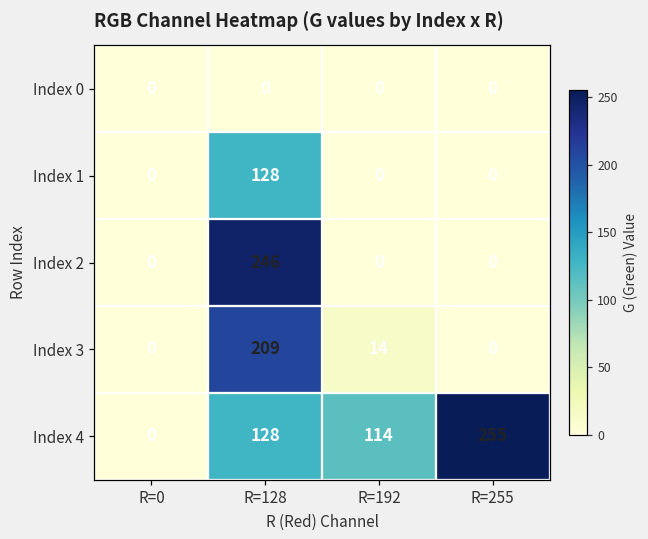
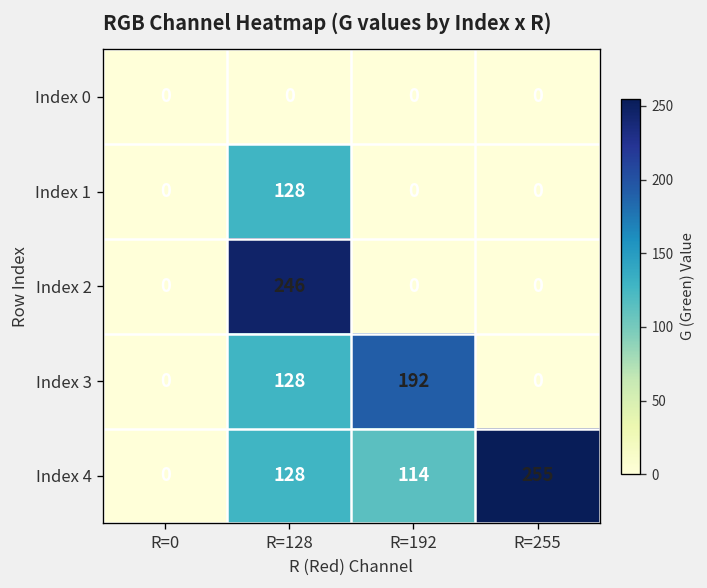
  {
    "Index 1": {
      "R=128": 128
    },
    "Index 2": {
      "R=128": 246
    },
    "Index 3": {
-     "R=128": 209,
-     "R=192": 14
+     "R=128": 128,
+     "R=192": 192
    },
    "Index 4": {
      "R=128": 128,
      "R=192": 114,
      "R=255": 255
    }
  }
